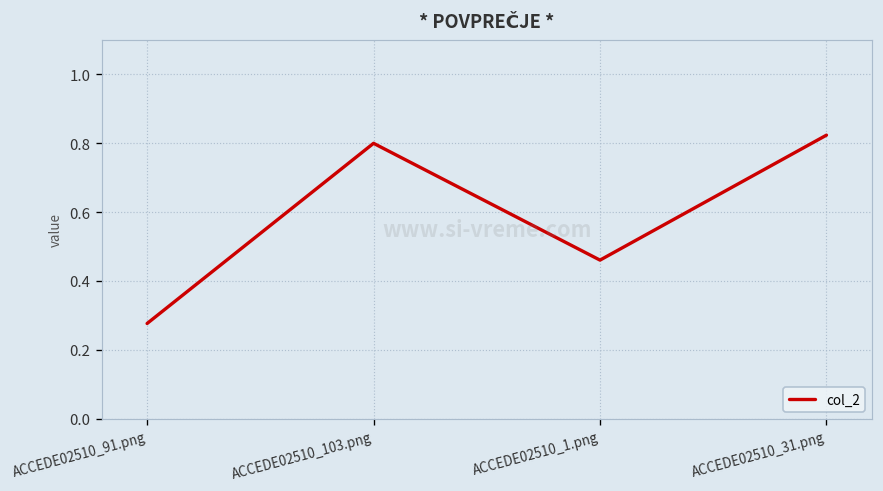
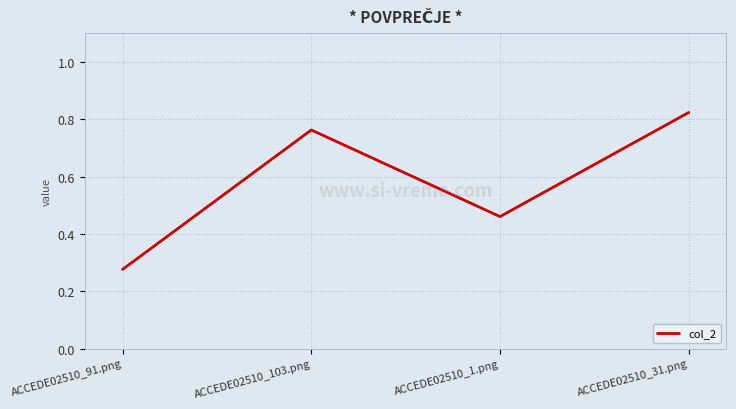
  {
    "ACCEDE02510_91.png": 0.28,
-   "ACCEDE02510_103.png": 0.80,
+   "ACCEDE02510_103.png": 0.76,
    "ACCEDE02510_1.png": 0.46,
    "ACCEDE02510_31.png": 0.82
  }
